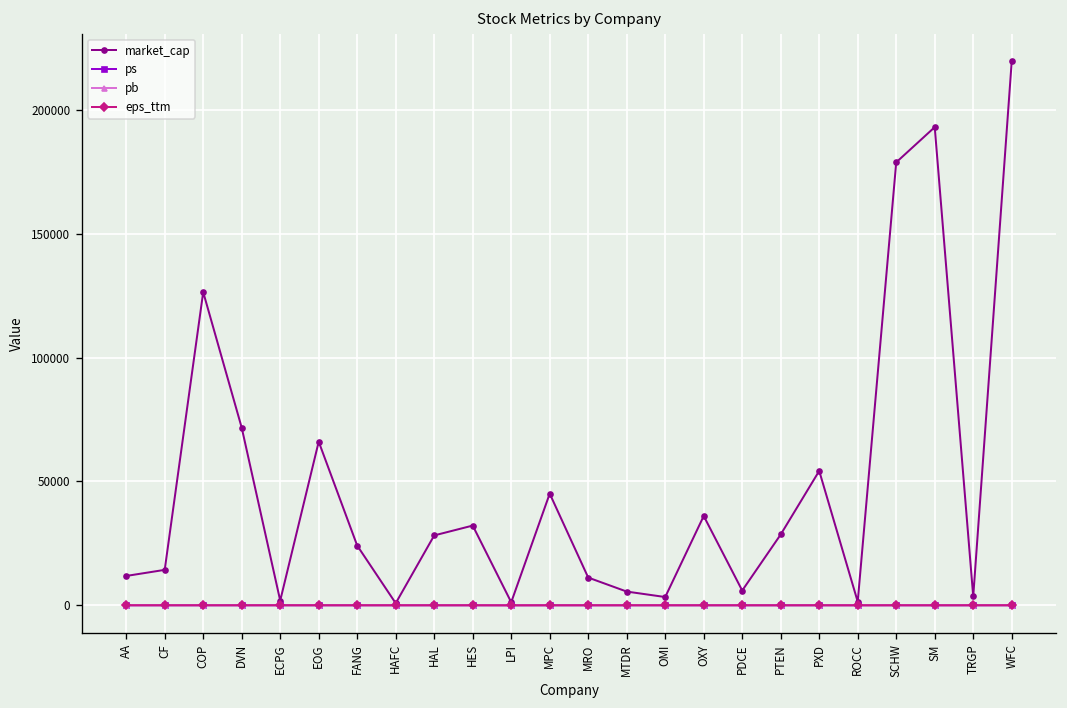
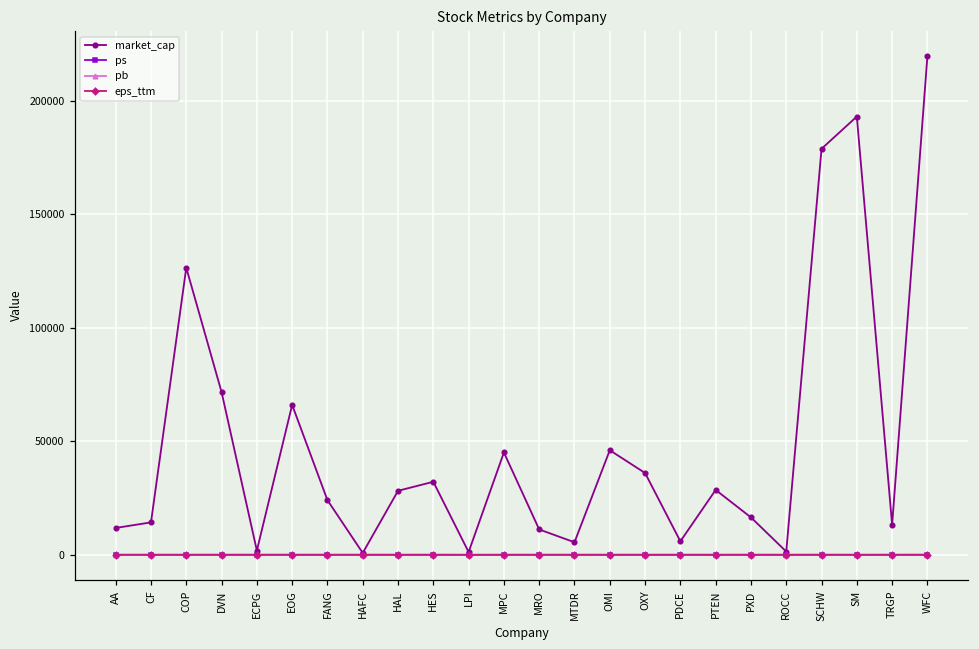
  {
    "market_cap": {
      "AA": 12000,
      "CF": 14000,
      "COP": 126000,
      "DVN": 72000,
      "ECPG": 2000,
      "EOG": 66000,
      "FANG": 24000,
      "HAL": 28000,
      "HES": 32000,
      "MPC": 45000,
      "MRO": 11000,
      "MTDR": 6000,
-     "OMI": 3000,
+     "OMI": 46000,
      "OXY": 36000,
      "PDCE": 6000,
      "PTEN": 29000,
-     "PXD": 54000,
+     "PXD": 16000,
      "ROCC": 1000,
      "SCHW": 179000,
      "SM": 193000,
-     "TRGP": 4000,
+     "TRGP": 13000,
      "WFC": 220000
    },
    "eps_ttm": {
      "AA": 0,
      "CF": 0,
      "COP": 0,
      "DVN": 0,
      "ECPG": 0,
      "EOG": 0,
      "FANG": 0,
      "HAL": 0,
      "HES": 0,
      "MPC": 0,
      "MRO": 0,
      "MTDR": 0,
      "OMI": 0,
      "OXY": 0,
      "PDCE": 0,
      "PTEN": 0,
      "PXD": 0,
      "ROCC": 0,
      "SCHW": 0,
      "SM": 0,
      "TRGP": 0,
      "WFC": 0
    }
  }
